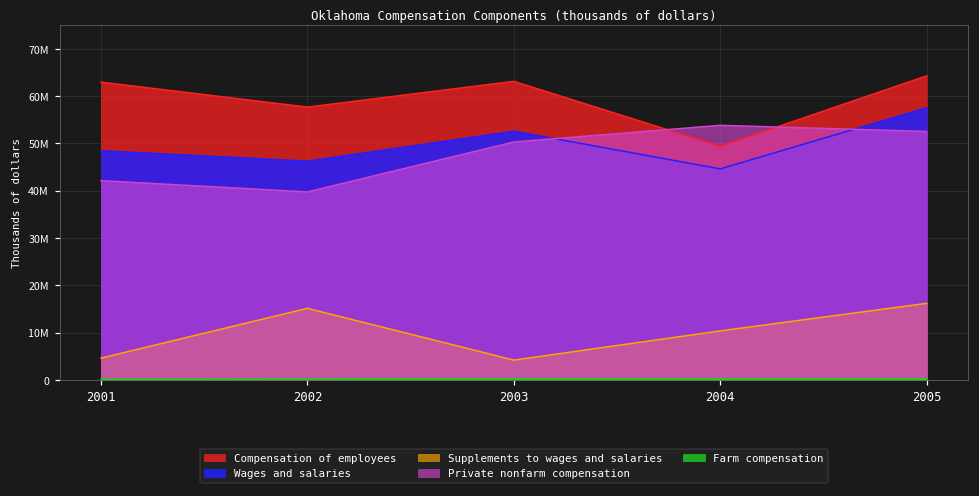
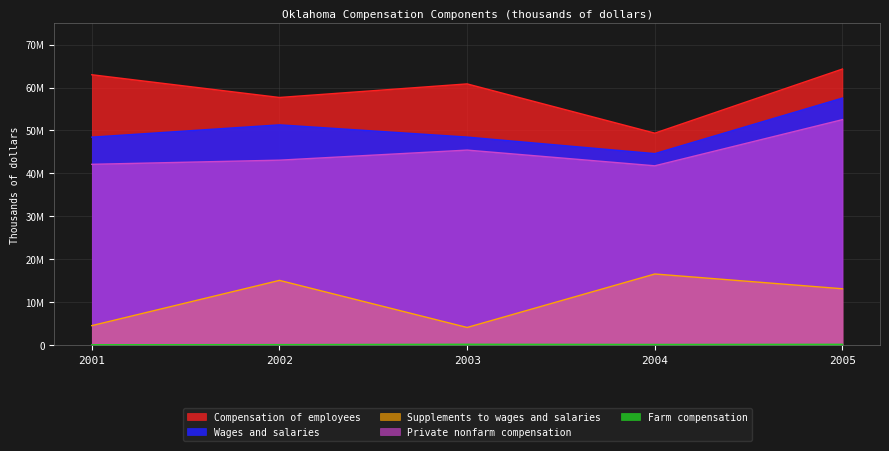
  {
    "Compensation of employees": {
      "2001": 63000000,
      "2002": 58000000,
-     "2003": 63000000,
+     "2003": 61000000,
      "2004": 49000000,
      "2005": 64000000
    },
    "Wages and salaries": {
      "2001": 48000000,
-     "2002": 46000000,
-     "2003": 53000000,
+     "2002": 51000000,
+     "2003": 48000000,
      "2004": 45000000,
      "2005": 58000000
    },
    "Supplements to wages and salaries": {
      "2001": 5000000,
      "2002": 15000000,
      "2003": 4000000,
-     "2004": 10000000,
-     "2005": 16000000
+     "2004": 17000000,
+     "2005": 13000000
    },
    "Private nonfarm compensation": {
      "2001": 42000000,
-     "2002": 40000000,
-     "2003": 50000000,
-     "2004": 54000000,
+     "2002": 43000000,
+     "2003": 45000000,
+     "2004": 42000000,
      "2005": 53000000
    },
    "Farm compensation": {
      "2001": 0,
      "2002": 0,
      "2003": 0,
      "2004": 0,
      "2005": 0
    }
  }
